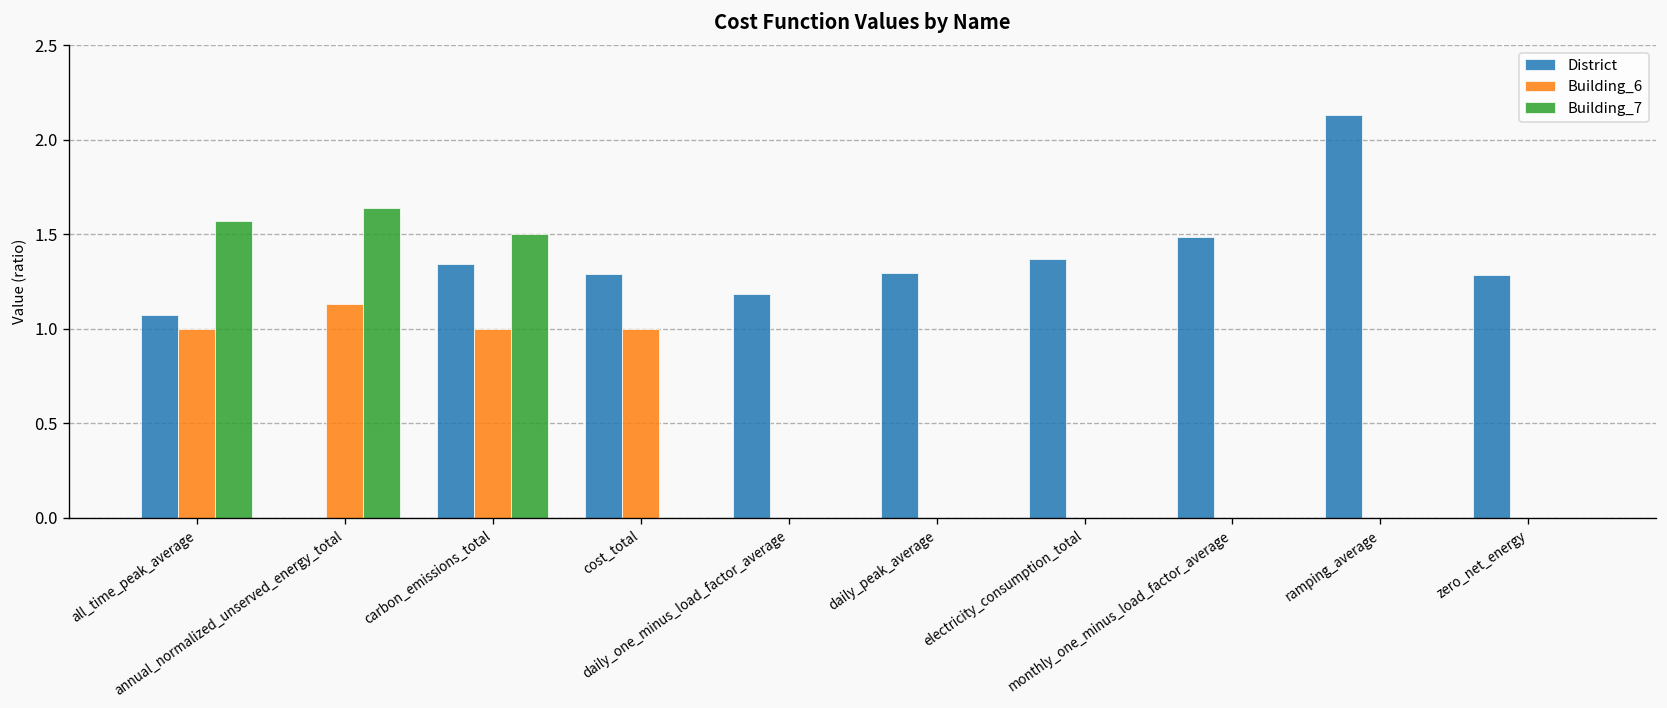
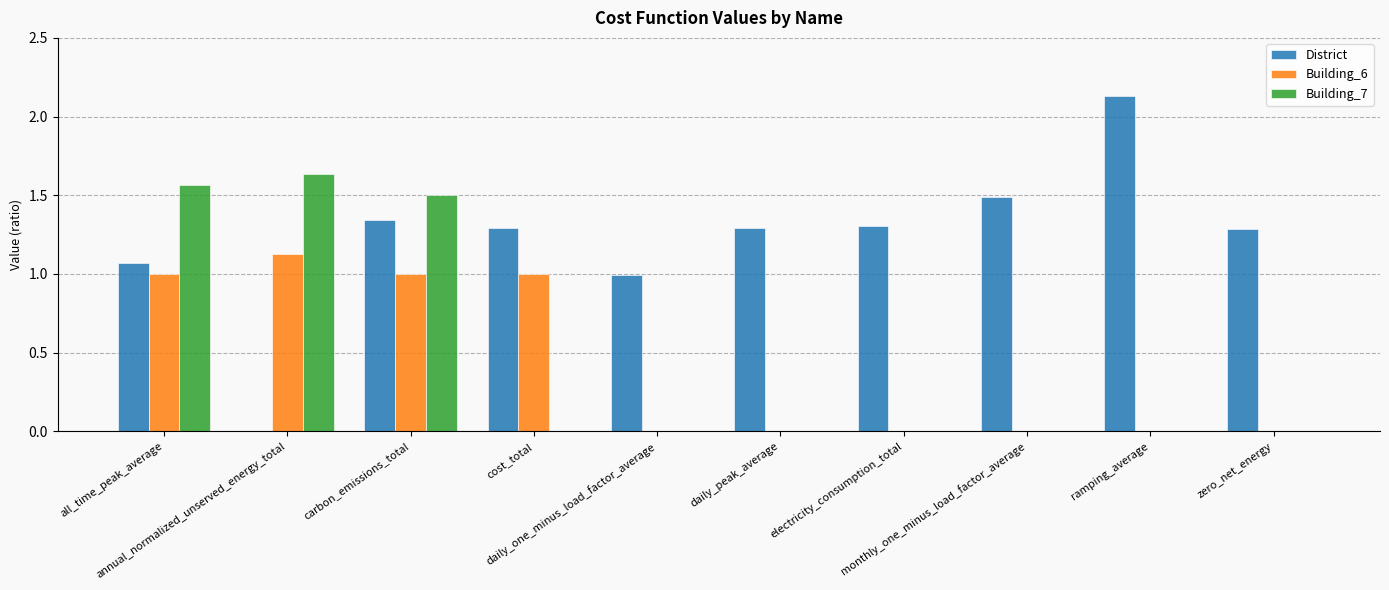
  {
    "District": {
      "all_time_peak_average": 1.07,
      "annual_normalized_unserved_energy_total": 0.00,
      "carbon_emissions_total": 1.34,
      "cost_total": 1.29,
-     "daily_one_minus_load_factor_average": 1.19,
+     "daily_one_minus_load_factor_average": 0.99,
      "daily_peak_average": 1.29,
-     "electricity_consumption_total": 1.37,
+     "electricity_consumption_total": 1.30,
      "monthly_one_minus_load_factor_average": 1.49,
      "ramping_average": 2.13,
      "zero_net_energy": 1.28
    },
    "Building_6": {
      "all_time_peak_average": 1.00,
      "annual_normalized_unserved_energy_total": 1.13,
      "carbon_emissions_total": 1.00,
      "cost_total": 1.00,
      "daily_one_minus_load_factor_average": 0.00,
      "daily_peak_average": 0.00,
      "electricity_consumption_total": 0.00,
      "monthly_one_minus_load_factor_average": 0.00,
      "ramping_average": 0.00,
      "zero_net_energy": 0.00
    },
    "Building_7": {
      "all_time_peak_average": 1.57,
      "annual_normalized_unserved_energy_total": 1.64,
      "carbon_emissions_total": 1.50,
      "cost_total": 0.00,
      "daily_one_minus_load_factor_average": 0.00,
      "daily_peak_average": 0.00,
      "electricity_consumption_total": 0.00,
      "monthly_one_minus_load_factor_average": 0.00,
      "ramping_average": 0.00,
      "zero_net_energy": 0.00
    }
  }
